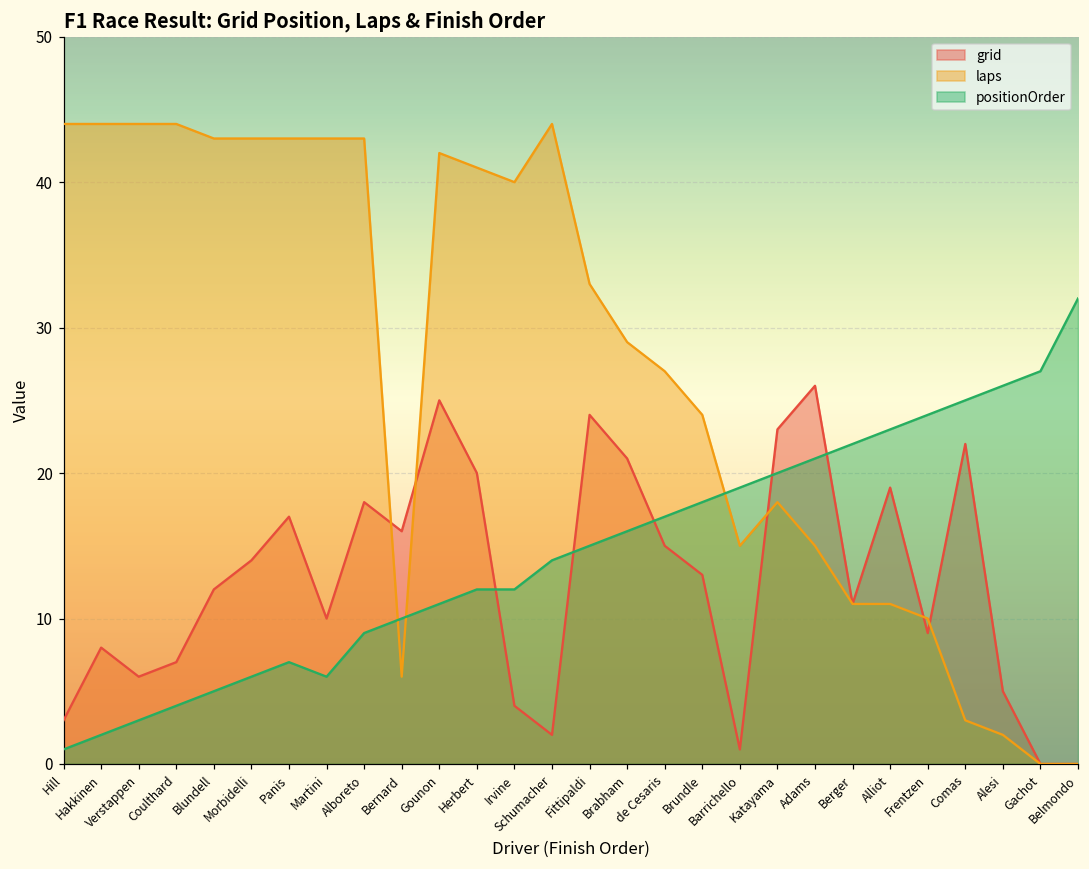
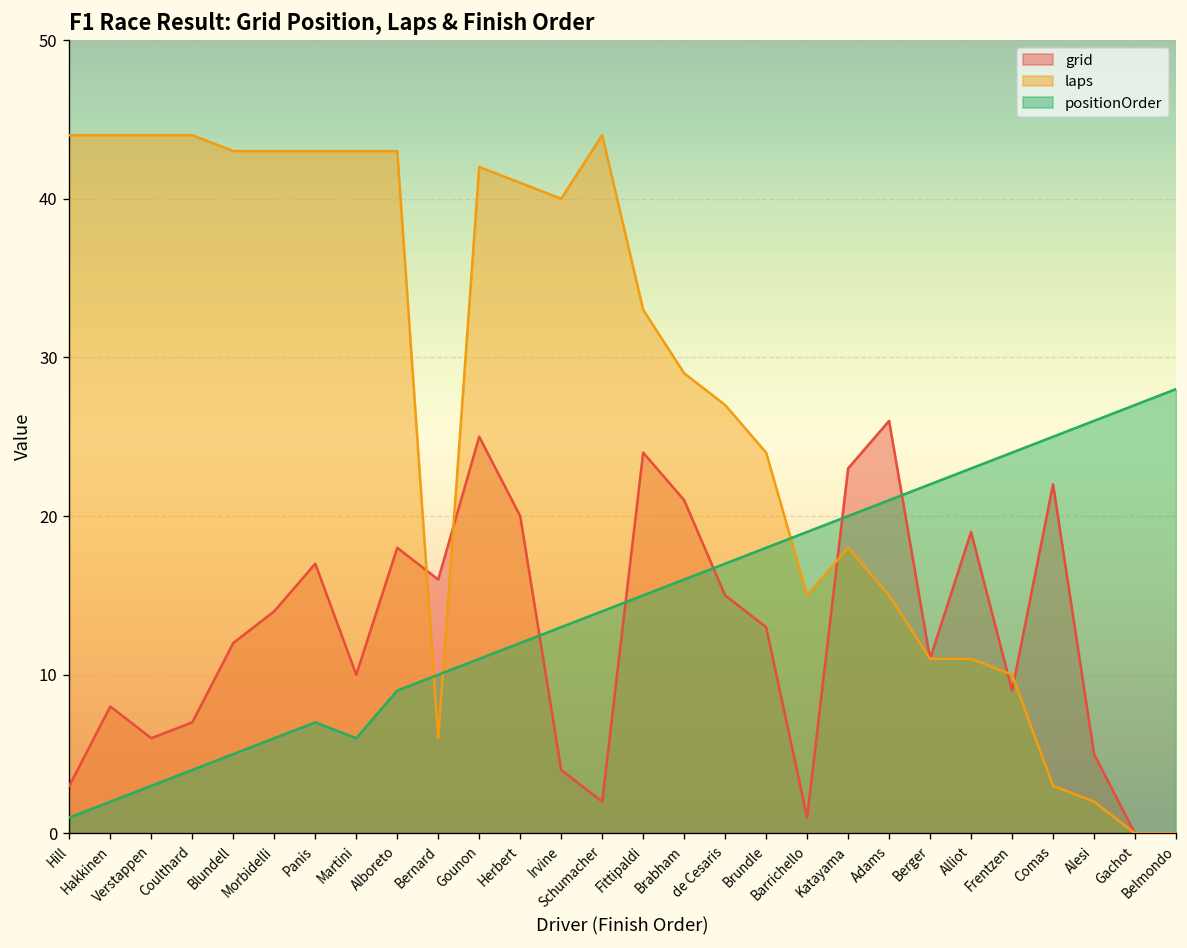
  {
    "grid": {
      "Hill": 3,
      "Hakkinen": 8,
      "Verstappen": 6,
      "Coulthard": 7,
      "Blundell": 12,
      "Morbidelli": 14,
      "Panis": 17,
      "Martini": 10,
      "Alboreto": 18,
      "Bernard": 16,
      "Gounon": 25,
      "Herbert": 20,
      "Irvine": 4,
      "Schumacher": 2,
      "Fittipaldi": 24,
      "Brabham": 21,
      "de Cesaris": 15,
      "Brundle": 13,
      "Barrichello": 1,
      "Katayama": 23,
      "Adams": 26,
      "Alliot": 19,
      "Frentzen": 9,
      "Comas": 22,
      "Alesi": 5
    },
    "laps": {
      "Hill": 44,
      "Hakkinen": 44,
      "Verstappen": 44,
      "Coulthard": 44,
      "Blundell": 43,
      "Morbidelli": 43,
      "Panis": 43,
      "Martini": 43,
      "Alboreto": 43,
      "Bernard": 6,
      "Gounon": 42,
      "Herbert": 41,
      "Irvine": 40,
      "Schumacher": 44,
      "Fittipaldi": 33,
      "Brabham": 29,
      "de Cesaris": 27,
      "Brundle": 24,
      "Barrichello": 15,
      "Katayama": 18,
      "Adams": 15,
      "Alliot": 11,
      "Frentzen": 10,
      "Comas": 3,
      "Alesi": 2
    },
    "positionOrder": {
      "Hill": 1,
      "Hakkinen": 2,
      "Verstappen": 3,
      "Coulthard": 4,
      "Blundell": 5,
      "Morbidelli": 6,
      "Panis": 7,
      "Martini": 6,
      "Alboreto": 9,
      "Bernard": 10,
      "Gounon": 11,
      "Herbert": 12,
-     "Irvine": 12,
+     "Irvine": 13,
      "Schumacher": 14,
      "Fittipaldi": 15,
      "Brabham": 16,
      "de Cesaris": 17,
      "Brundle": 18,
      "Barrichello": 19,
      "Katayama": 20,
      "Adams": 21,
      "Berger": 22,
      "Alliot": 23,
      "Frentzen": 24,
      "Comas": 25,
      "Alesi": 26,
      "Gachot": 27,
-     "Belmondo": 32
+     "Belmondo": 28
    }
  }
